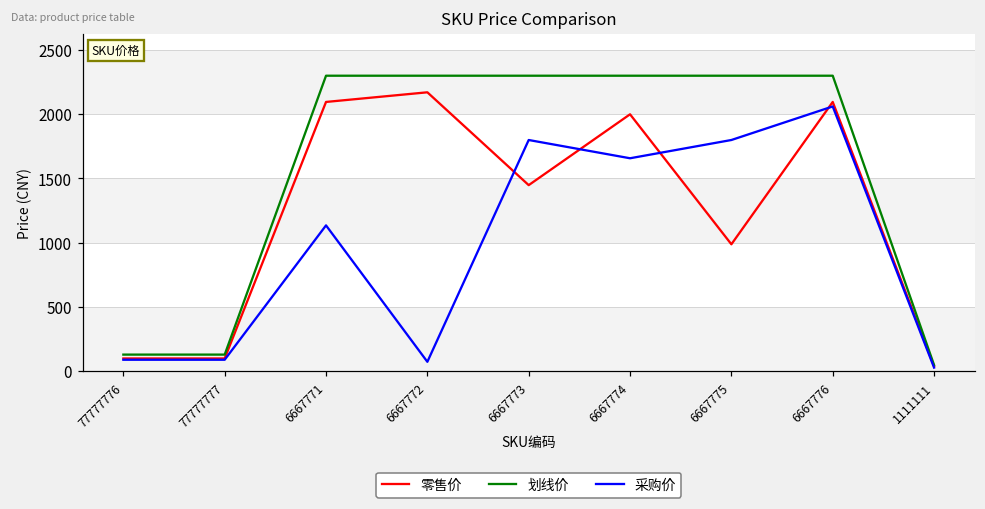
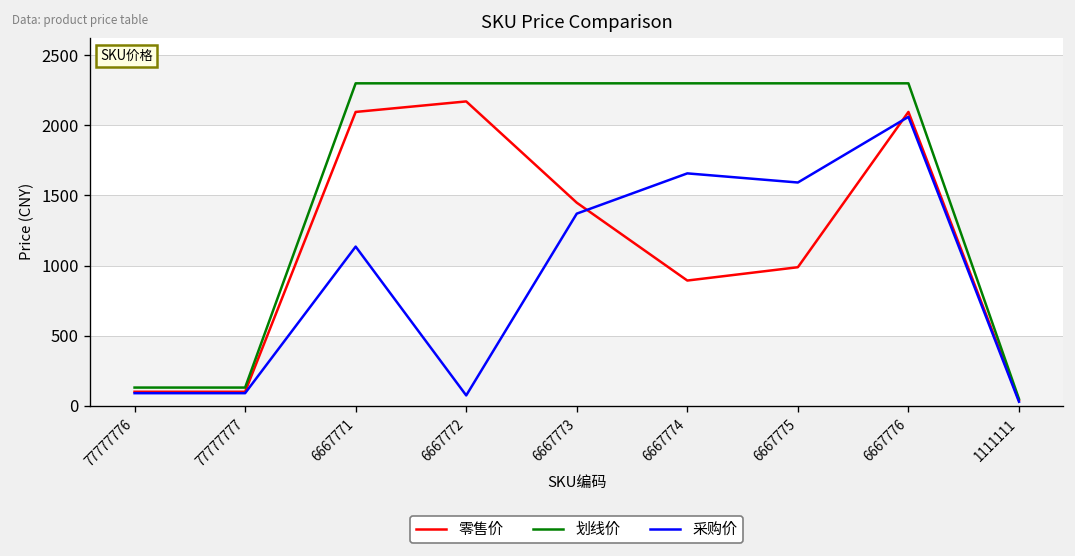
  {
    "零售价": {
      "6667771": 2100,
      "6667772": 2170,
      "6667773": 1450,
-     "6667774": 2000,
+     "6667774": 890,
      "6667775": 990,
      "6667776": 2100
    },
    "划线价": {
      "77777776": 130,
      "77777777": 130,
      "6667771": 2300,
      "6667772": 2300,
      "6667773": 2300,
      "6667774": 2300,
      "6667775": 2300,
      "6667776": 2300
    },
    "采购价": {
      "6667771": 1140,
      "6667772": 70,
-     "6667773": 1800,
+     "6667773": 1370,
      "6667774": 1660,
-     "6667775": 1800,
+     "6667775": 1590,
      "6667776": 2060
    }
  }
